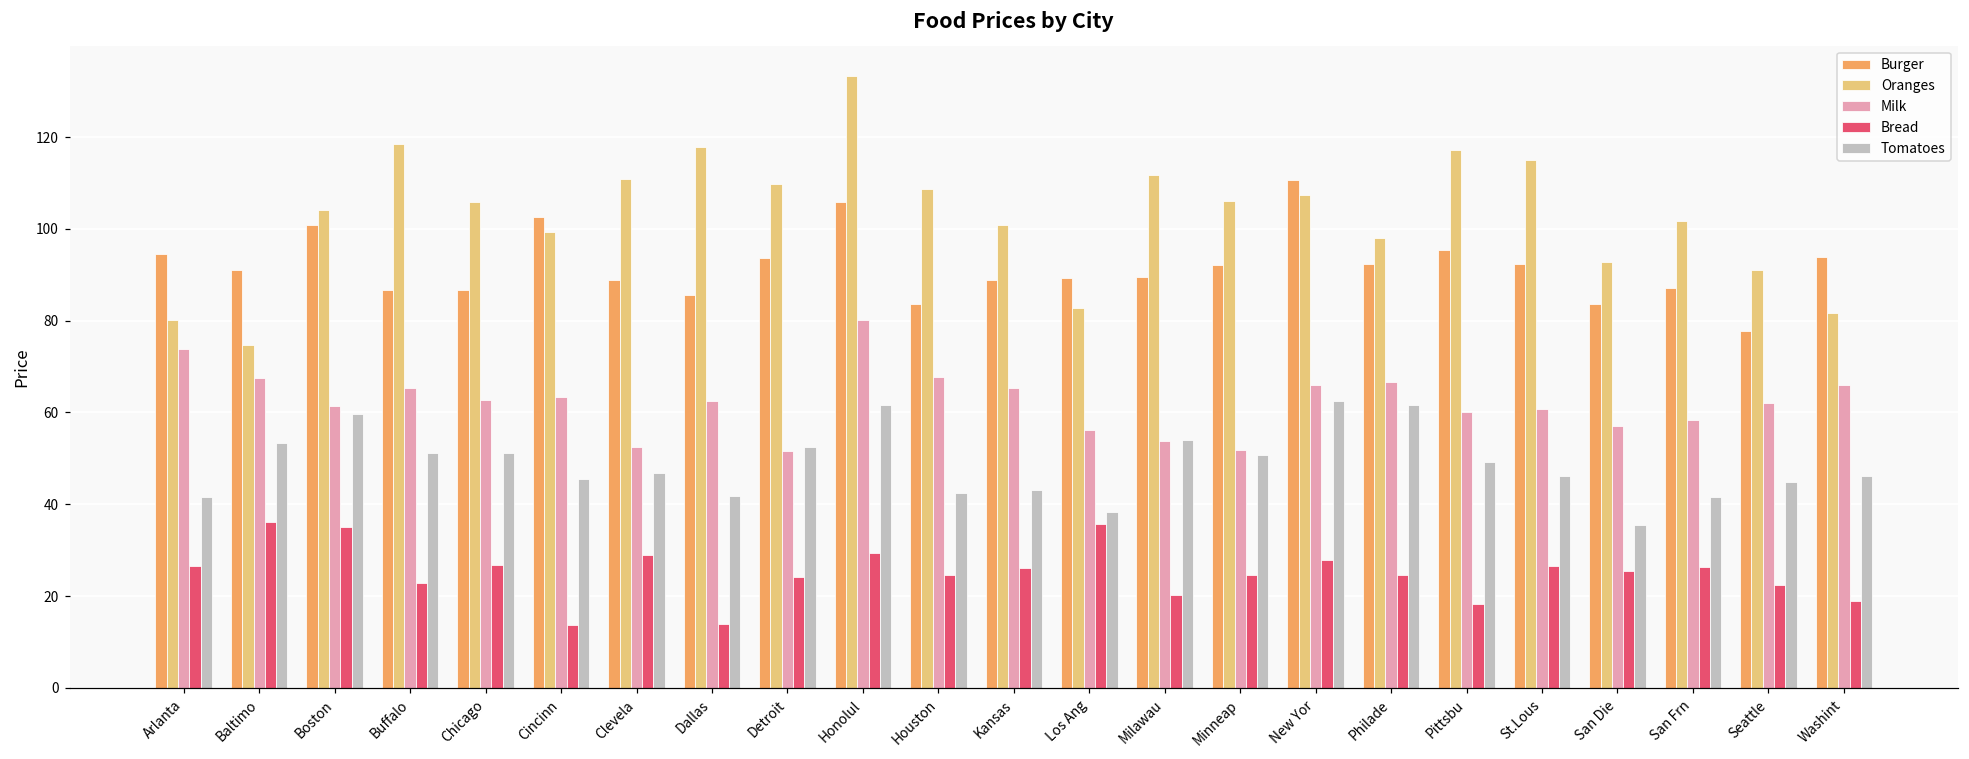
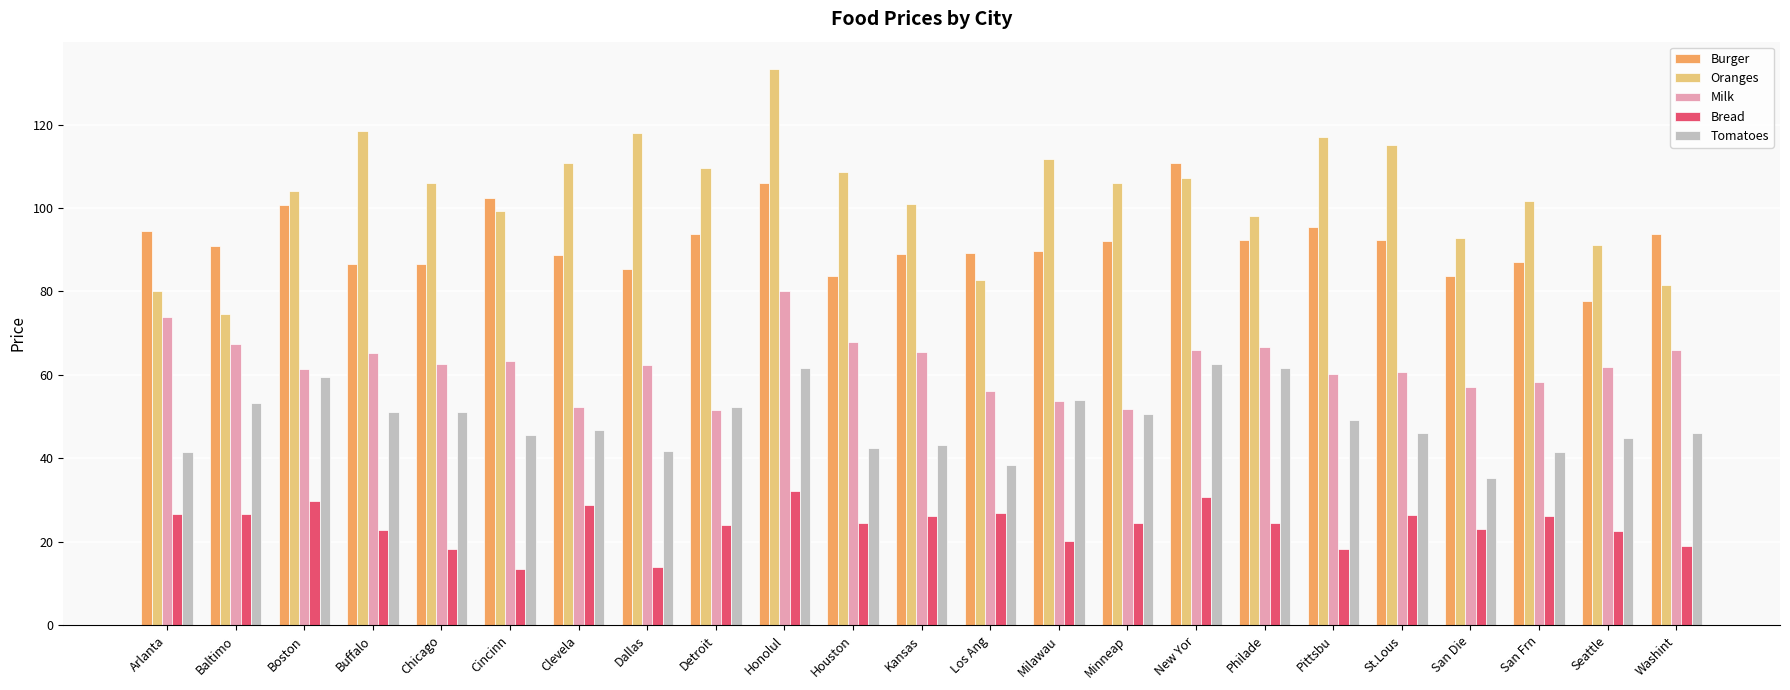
  {
    "Bread": {
      "Arlanta": 27,
-     "Baltimo": 36,
-     "Boston": 35,
+     "Baltimo": 27,
+     "Boston": 30,
      "Buffalo": 23,
-     "Chicago": 27,
+     "Chicago": 18,
      "Cincinn": 14,
      "Clevela": 29,
      "Dallas": 14,
      "Detroit": 24,
-     "Honolul": 29,
+     "Honolul": 32,
      "Houston": 25,
      "Kansas": 26,
-     "Los Ang": 36,
+     "Los Ang": 27,
      "Milawau": 20,
      "Minneap": 25,
-     "New Yor": 28,
+     "New Yor": 31,
      "Philade": 25,
      "Pittsbu": 18,
      "St.Lous": 27,
-     "San Die": 26,
+     "San Die": 23,
      "San Frn": 26,
      "Seattle": 23,
      "Washint": 19
    }
  }
